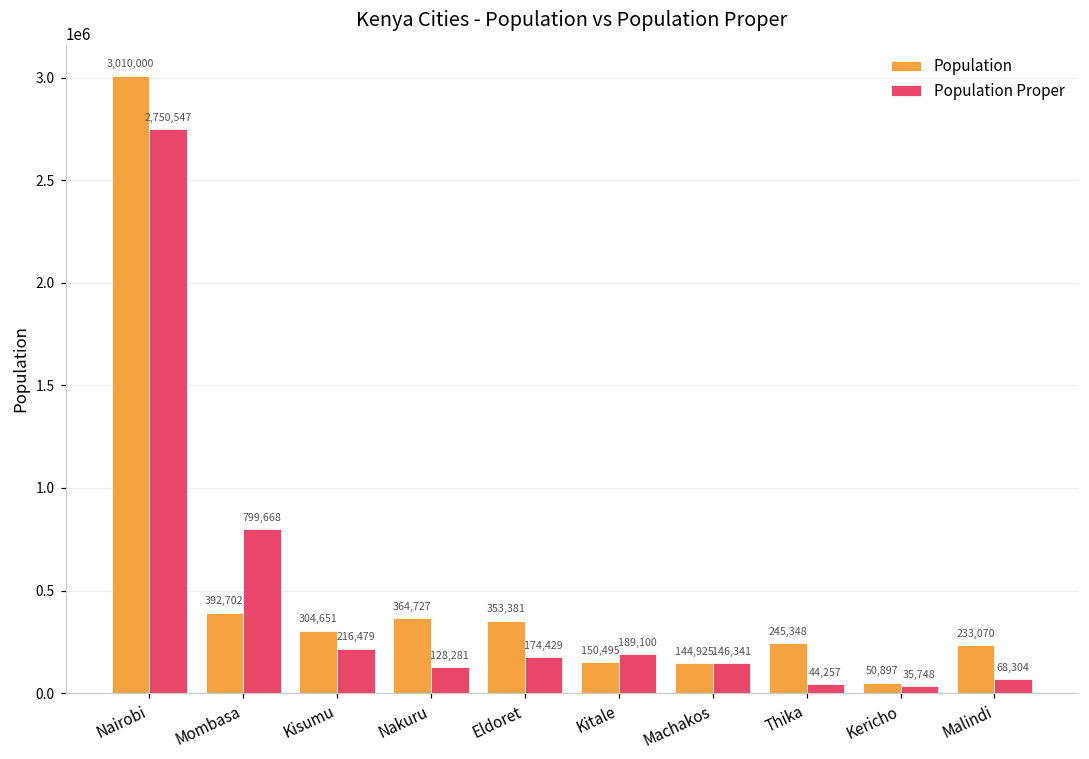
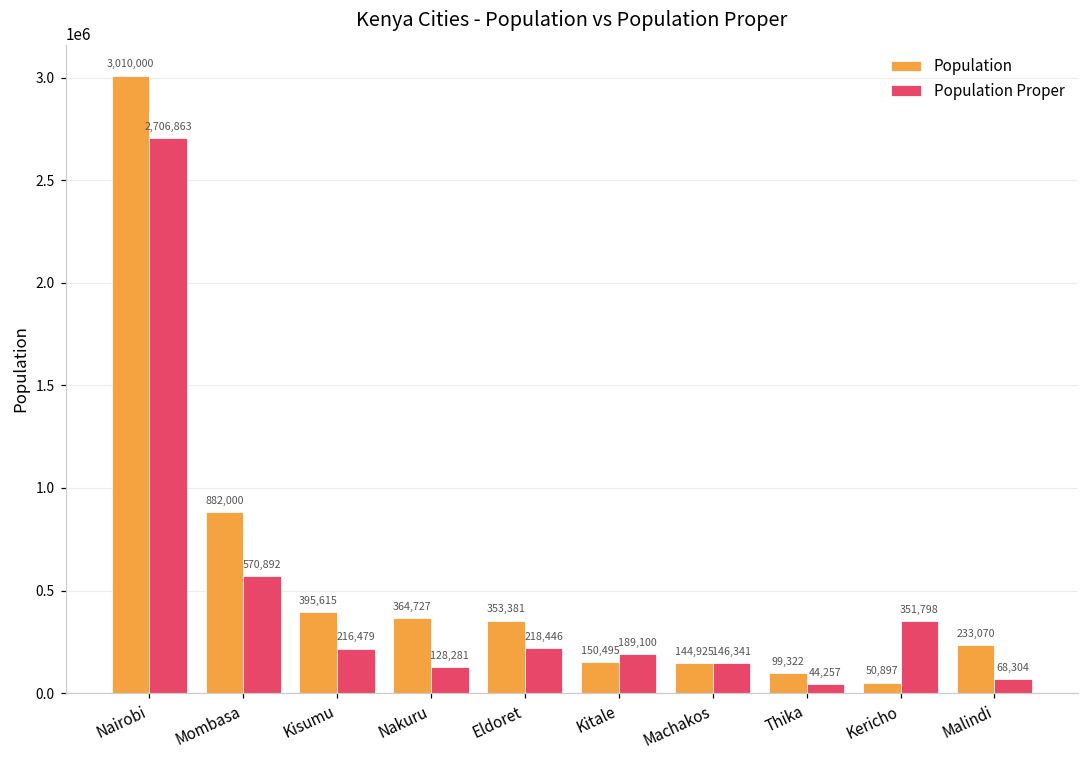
  {
    "Population": {
      "Nairobi": "3,010,000",
-     "Mombasa": "392,702",
-     "Kisumu": "304,651",
+     "Mombasa": "882,000",
+     "Kisumu": "395,615",
      "Nakuru": "364,727",
      "Eldoret": "353,381",
      "Kitale": "150,495",
      "Machakos": "144,925",
-     "Thika": "245,348",
+     "Thika": "99,322",
      "Kericho": "50,897",
      "Malindi": "233,070"
    },
    "Population Proper": {
-     "Nairobi": "2,750,547",
-     "Mombasa": "799,668",
+     "Nairobi": "2,706,863",
+     "Mombasa": "570,892",
      "Kisumu": "216,479",
      "Nakuru": "128,281",
-     "Eldoret": "174,429",
+     "Eldoret": "218,446",
      "Kitale": "189,100",
      "Machakos": "146,341",
      "Thika": "44,257",
-     "Kericho": "35,748",
+     "Kericho": "351,798",
      "Malindi": "68,304"
    }
  }
